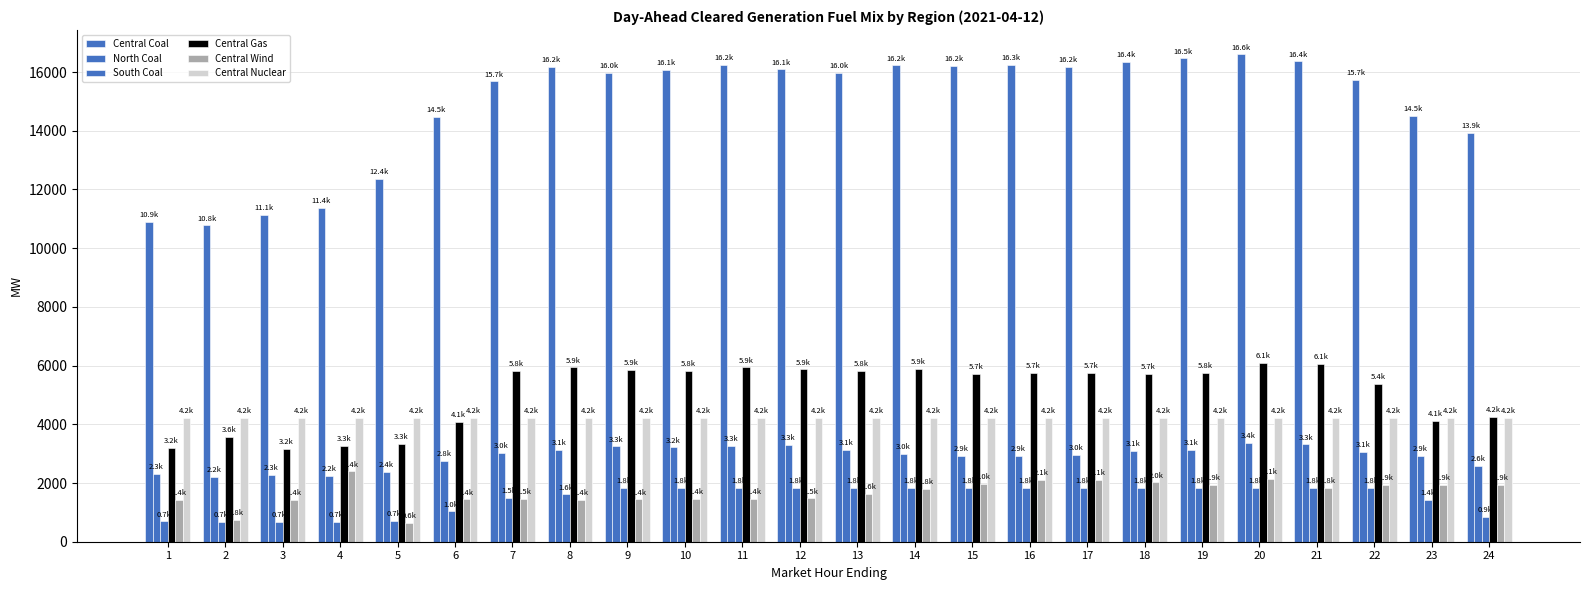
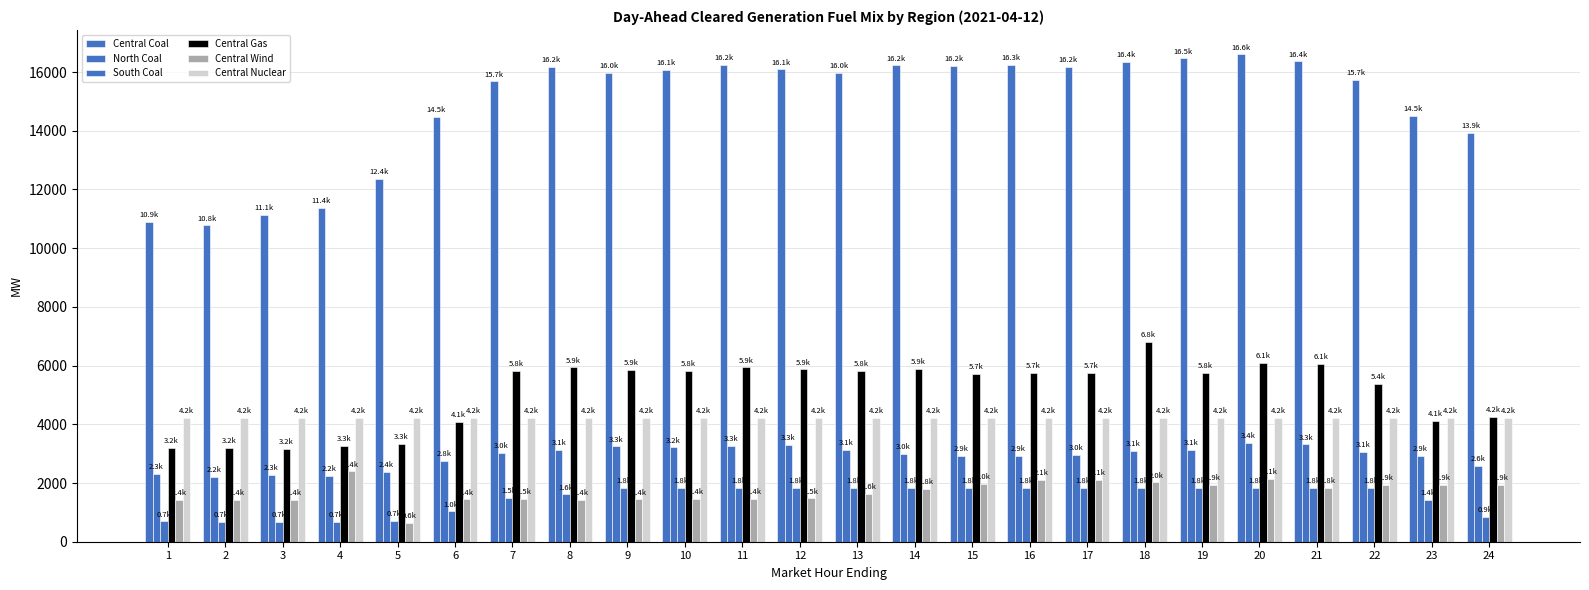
  {
    "Central Gas": {
      "1": "3.2k",
-     "2": "3.6k",
+     "2": "3.2k",
      "3": "3.2k",
      "4": "3.3k",
      "5": "3.3k",
      "6": "4.1k",
      "7": "5.8k",
      "8": "5.9k",
      "9": "5.9k",
      "10": "5.8k",
      "11": "5.9k",
      "12": "5.9k",
      "13": "5.8k",
      "14": "5.9k",
      "15": "5.7k",
      "16": "5.7k",
      "17": "5.7k",
-     "18": "5.7k",
+     "18": "6.8k",
      "19": "5.8k",
      "20": "6.1k",
      "21": "6.1k",
      "22": "5.4k",
      "23": "4.1k",
      "24": "4.2k"
    },
    "Central Wind": {
      "1": "1.4k",
-     "2": "0.8k",
+     "2": "1.4k",
      "3": "1.4k",
      "4": "2.4k",
      "5": "0.6k",
      "6": "1.4k",
      "7": "1.5k",
      "8": "1.4k",
      "9": "1.4k",
      "10": "1.4k",
      "11": "1.4k",
      "12": "1.5k",
      "13": "1.6k",
      "14": "1.8k",
      "15": "2.0k",
      "16": "2.1k",
      "17": "2.1k",
      "18": "2.0k",
      "19": "1.9k",
      "20": "2.1k",
      "21": "1.8k",
      "22": "1.9k",
      "23": "1.9k",
      "24": "1.9k"
    },
    "Central Nuclear": {
      "1": "4.2k",
      "2": "4.2k",
      "3": "4.2k",
      "4": "4.2k",
      "5": "4.2k",
      "6": "4.2k",
      "7": "4.2k",
      "8": "4.2k",
      "9": "4.2k",
      "10": "4.2k",
      "11": "4.2k",
      "12": "4.2k",
      "13": "4.2k",
      "14": "4.2k",
      "15": "4.2k",
      "16": "4.2k",
      "17": "4.2k",
      "18": "4.2k",
      "19": "4.2k",
      "20": "4.2k",
      "21": "4.2k",
      "22": "4.2k",
      "23": "4.2k",
      "24": "4.2k"
    }
  }
